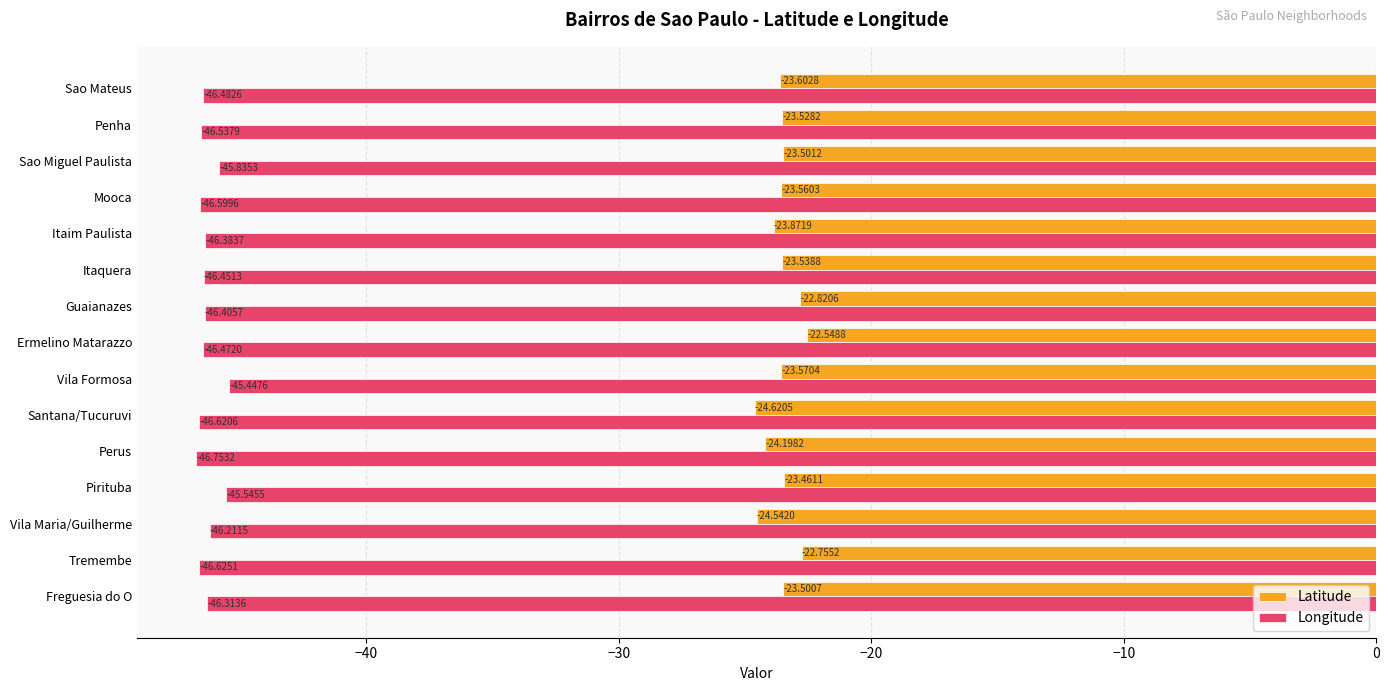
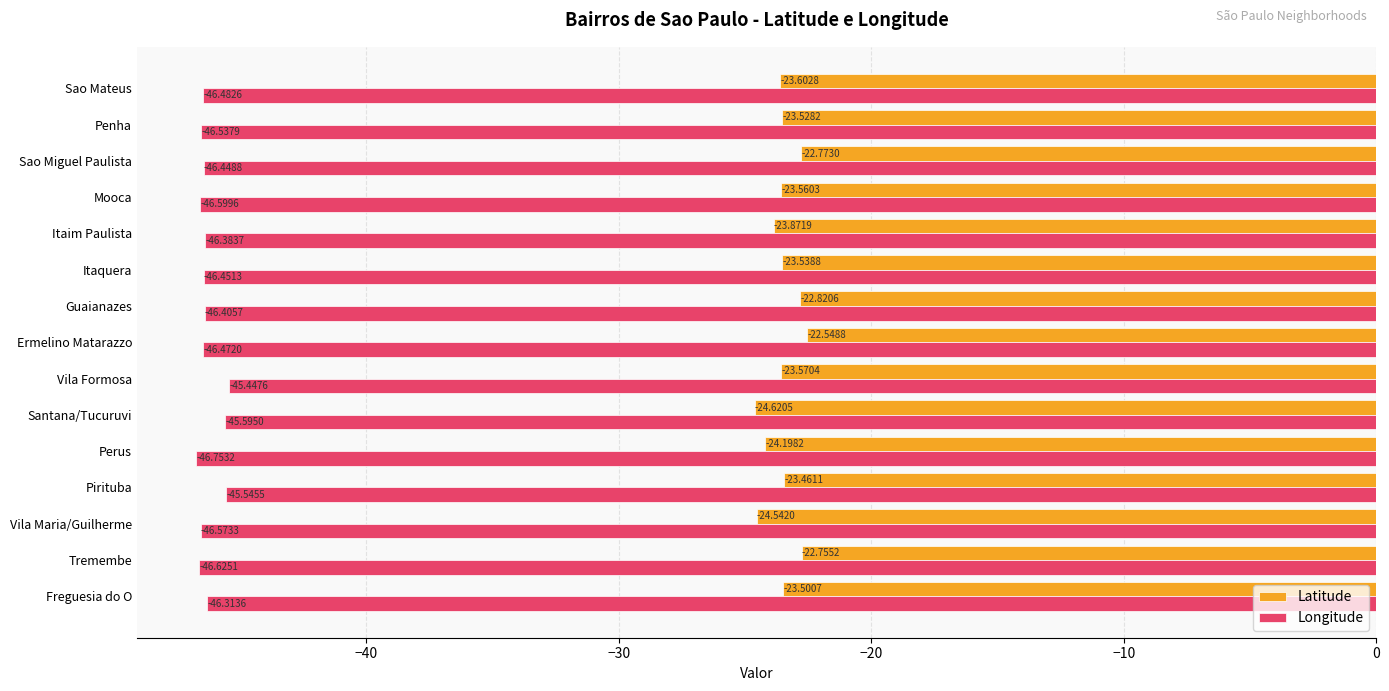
  {
    "Latitude": {
      "Sao Mateus": -23.6028,
      "Penha": -23.5282,
-     "Sao Miguel Paulista": -23.5012,
+     "Sao Miguel Paulista": -22.7730,
      "Mooca": -23.5603,
      "Itaim Paulista": -23.8719,
      "Itaquera": -23.5388,
      "Guaianazes": -22.8206,
      "Ermelino Matarazzo": -22.5488,
      "Vila Formosa": -23.5704,
      "Santana/Tucuruvi": -24.6205,
      "Perus": -24.1982,
      "Pirituba": -23.4611,
      "Vila Maria/Guilherme": -24.5420,
      "Tremembe": -22.7552,
      "Freguesia do O": -23.5007
    },
    "Longitude": {
      "Sao Mateus": -46.4826,
      "Penha": -46.5379,
-     "Sao Miguel Paulista": -45.8353,
+     "Sao Miguel Paulista": -46.4488,
      "Mooca": -46.5996,
      "Itaim Paulista": -46.3837,
      "Itaquera": -46.4513,
      "Guaianazes": -46.4057,
      "Ermelino Matarazzo": -46.4720,
      "Vila Formosa": -45.4476,
-     "Santana/Tucuruvi": -46.6206,
+     "Santana/Tucuruvi": -45.5950,
      "Perus": -46.7532,
      "Pirituba": -45.5455,
-     "Vila Maria/Guilherme": -46.2115,
+     "Vila Maria/Guilherme": -46.5733,
      "Tremembe": -46.6251,
      "Freguesia do O": -46.3136
    }
  }
